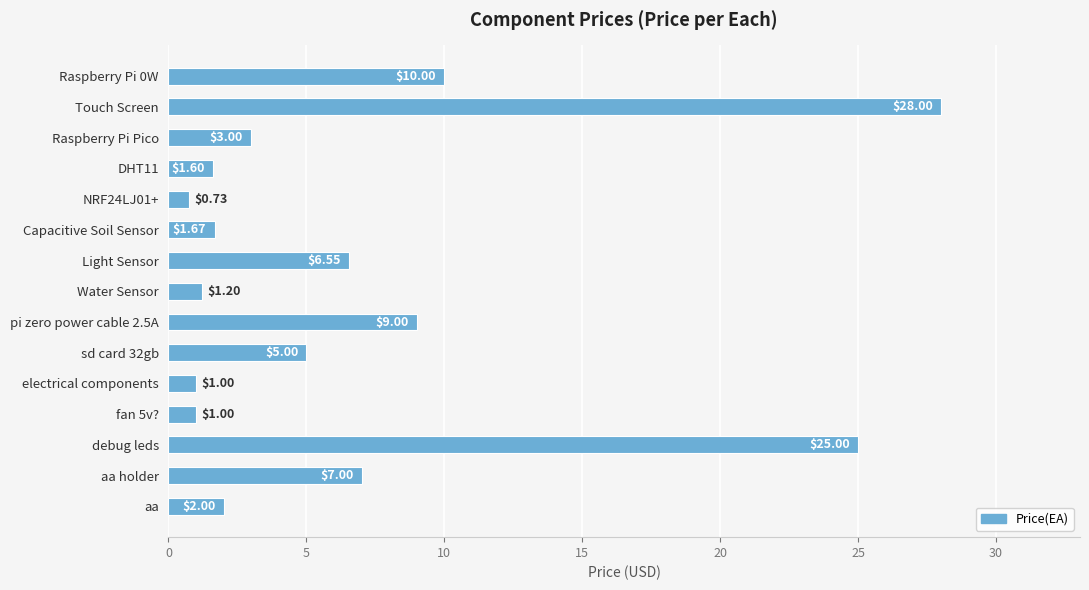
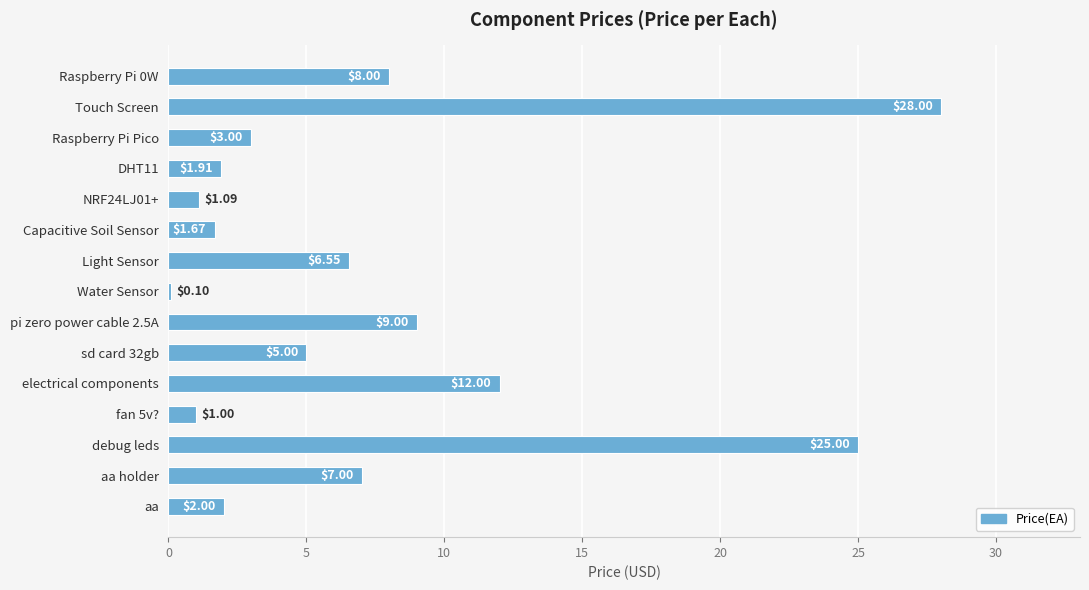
  {
-   "Raspberry Pi 0W": "$10.00",
+   "Raspberry Pi 0W": "$8.00",
    "Touch Screen": "$28.00",
    "Raspberry Pi Pico": "$3.00",
-   "DHT11": "$1.60",
-   "NRF24LJ01+": "$0.73",
+   "DHT11": "$1.91",
+   "NRF24LJ01+": "$1.09",
    "Capacitive Soil Sensor": "$1.67",
    "Light Sensor": "$6.55",
-   "Water Sensor": "$1.20",
+   "Water Sensor": "$0.10",
    "pi zero power cable 2.5A": "$9.00",
    "sd card 32gb": "$5.00",
-   "electrical components": "$1.00",
+   "electrical components": "$12.00",
    "fan 5v?": "$1.00",
    "debug leds": "$25.00",
    "aa holder": "$7.00",
    "aa": "$2.00"
  }
